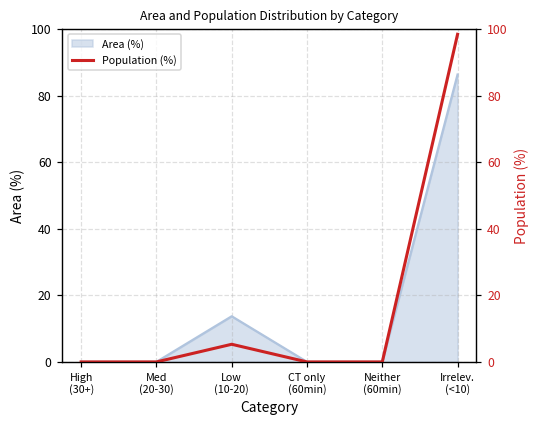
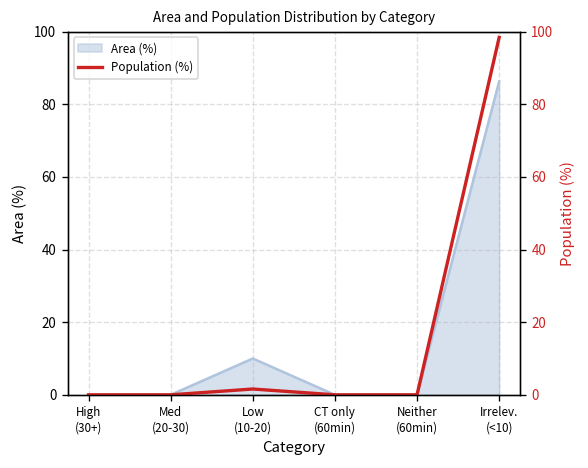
  {
    "Area (%)": {
      "High (30+)": 0,
      "Med (20-30)": 0,
-     "Low (10-20)": 14,
+     "Low (10-20)": 10,
      "CT only (60min)": 0,
      "Neither (60min)": 0,
      "Irrelev. (<10)": 86
    },
    "Population (%)": {
      "High (30+)": 0,
      "Med (20-30)": 0,
-     "Low (10-20)": 5,
+     "Low (10-20)": 2,
      "CT only (60min)": 0,
      "Neither (60min)": 0,
      "Irrelev. (<10)": 98
    }
  }
